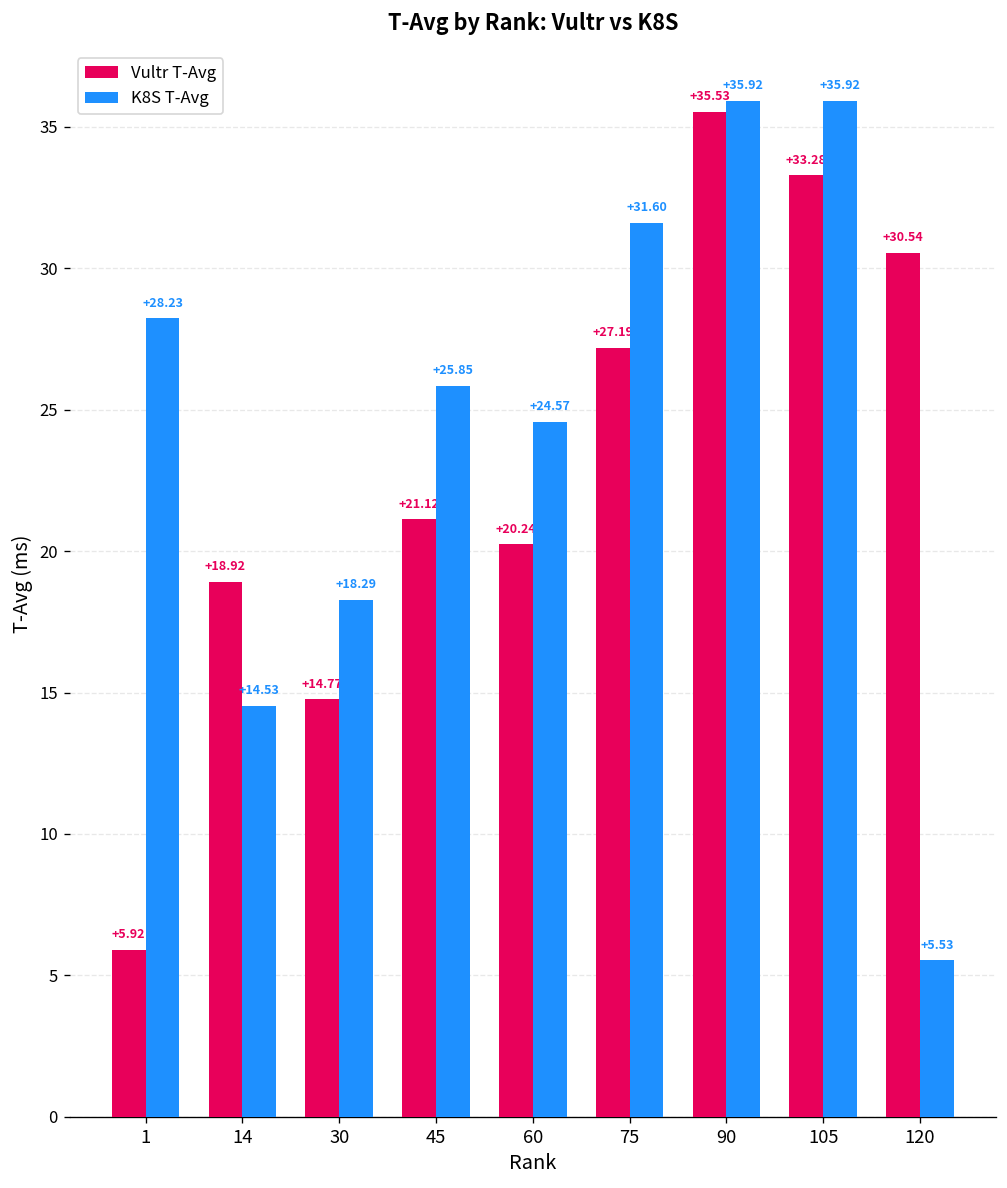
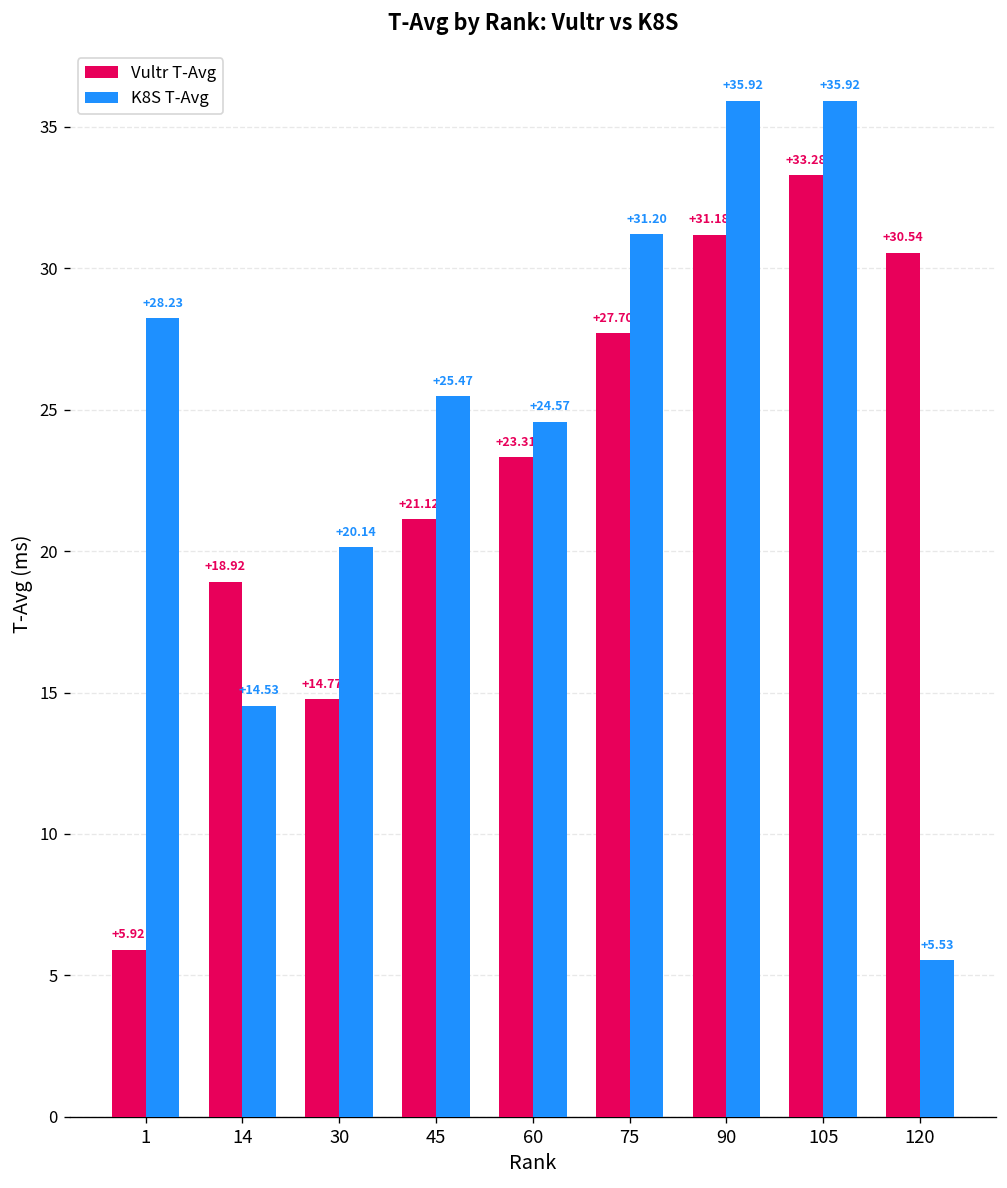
  {
    "Vultr T-Avg": {
      "1": "+5.92",
      "14": "+18.92",
      "30": "+14.77",
      "45": "+21.12",
-     "60": "+20.24",
-     "75": "+27.19",
-     "90": "+35.53",
+     "60": "+23.31",
+     "75": "+27.70",
+     "90": "+31.18",
      "105": "+33.28",
      "120": "+30.54"
    },
    "K8S T-Avg": {
      "1": "+28.23",
      "14": "+14.53",
-     "30": "+18.29",
-     "45": "+25.85",
+     "30": "+20.14",
+     "45": "+25.47",
      "60": "+24.57",
-     "75": "+31.60",
+     "75": "+31.20",
      "90": "+35.92",
      "105": "+35.92",
      "120": "+5.53"
    }
  }
